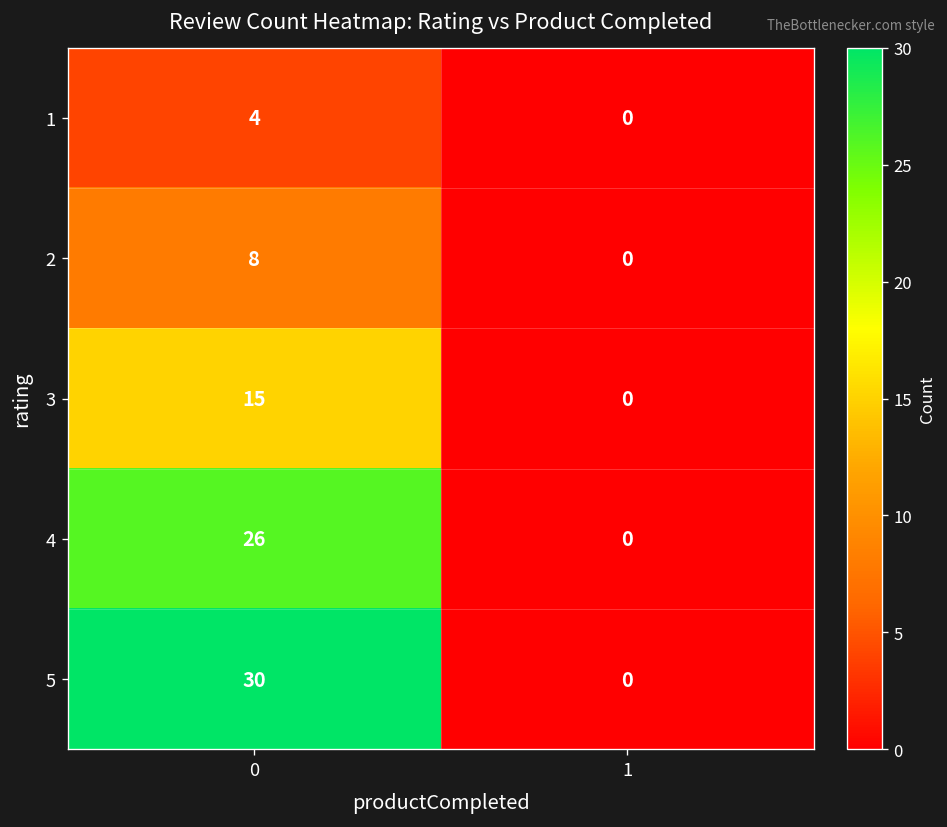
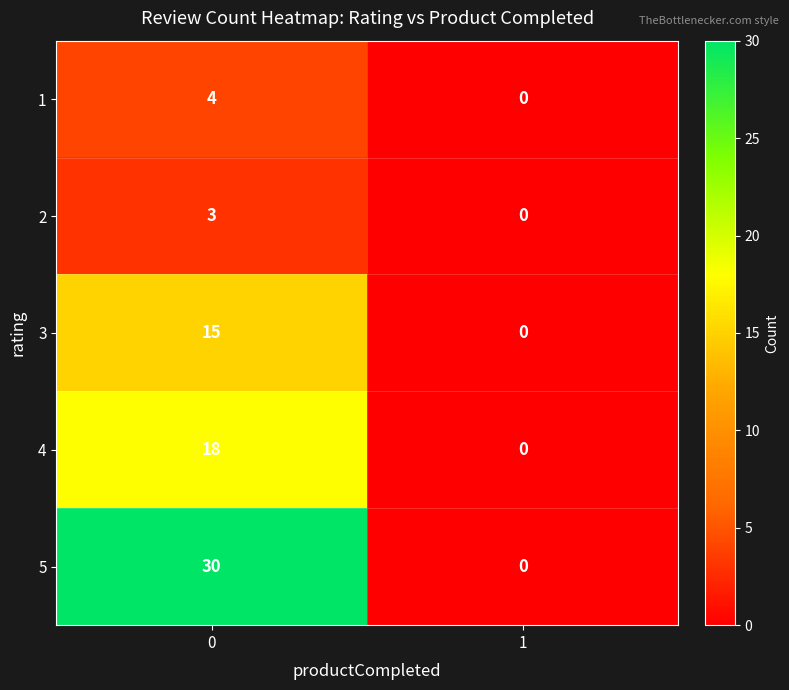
  {
    "1": {
      "0": 4,
      "1": 0
    },
    "2": {
-     "0": 8,
+     "0": 3,
      "1": 0
    },
    "3": {
      "0": 15,
      "1": 0
    },
    "4": {
-     "0": 26,
+     "0": 18,
      "1": 0
    },
    "5": {
      "0": 30,
      "1": 0
    }
  }
